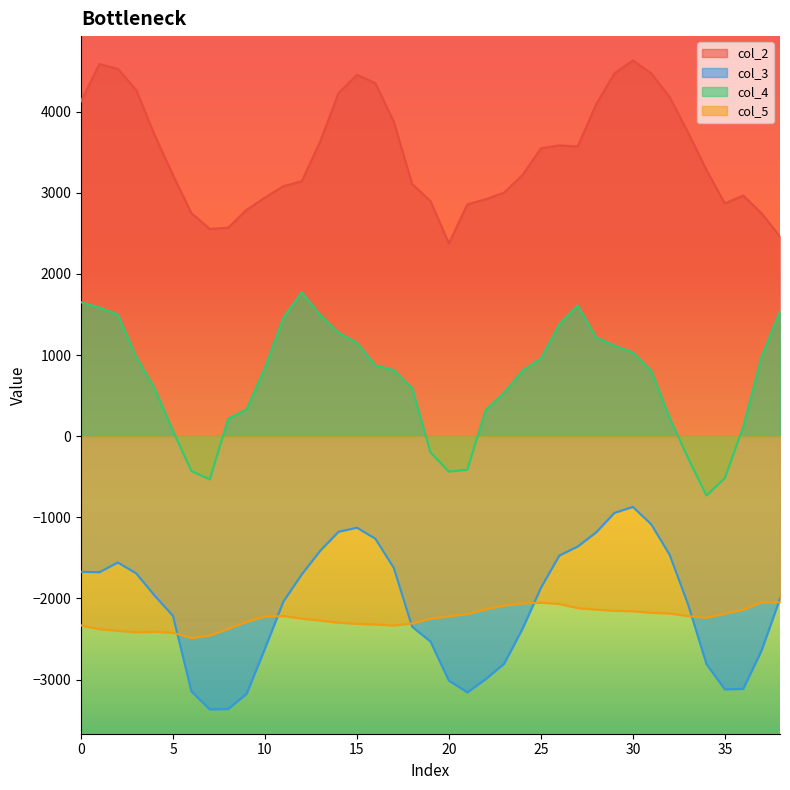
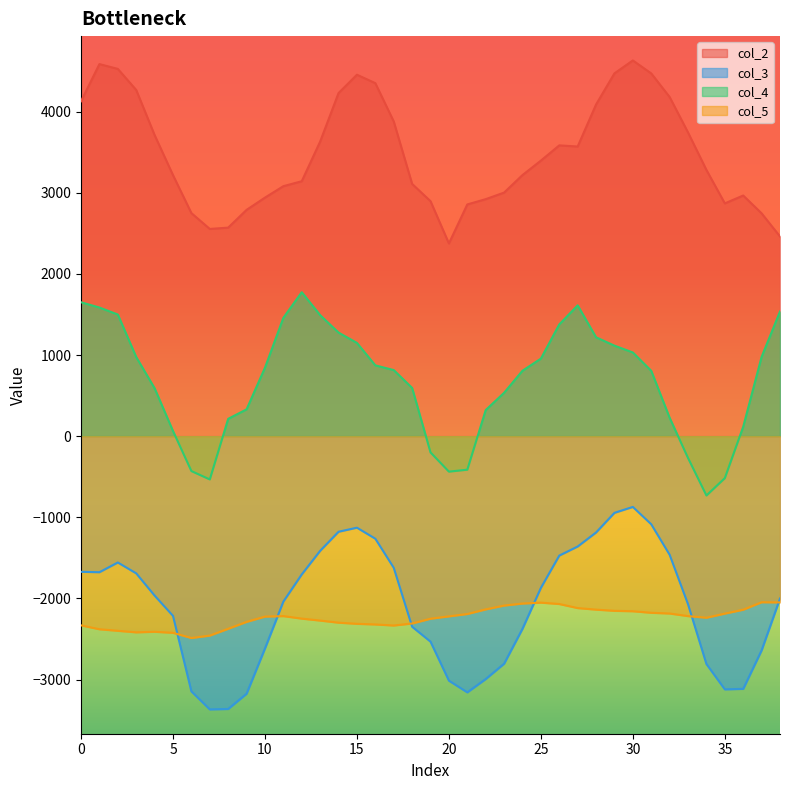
  {
    "col_2": {
      "0": 4100,
      "5": 3200,
      "10": 2900,
      "15": 4500,
      "20": 2400,
-     "25": 3500,
+     "25": 3400,
      "30": 4600,
      "35": 2900
    }
  }
